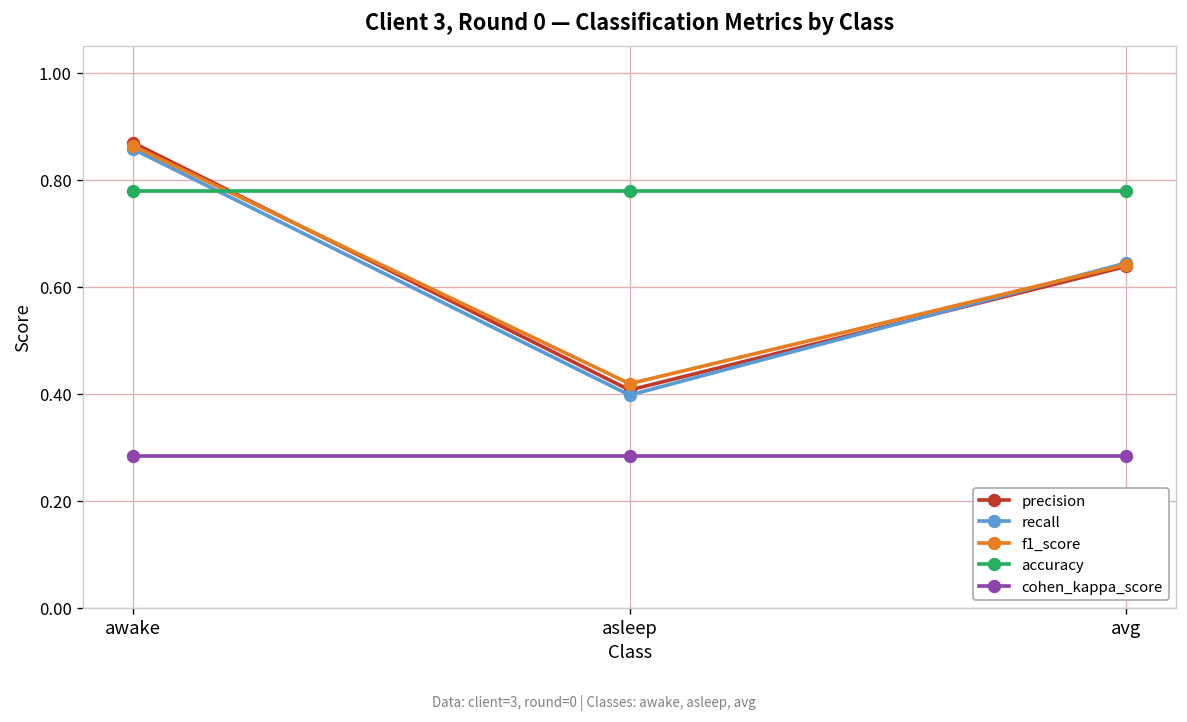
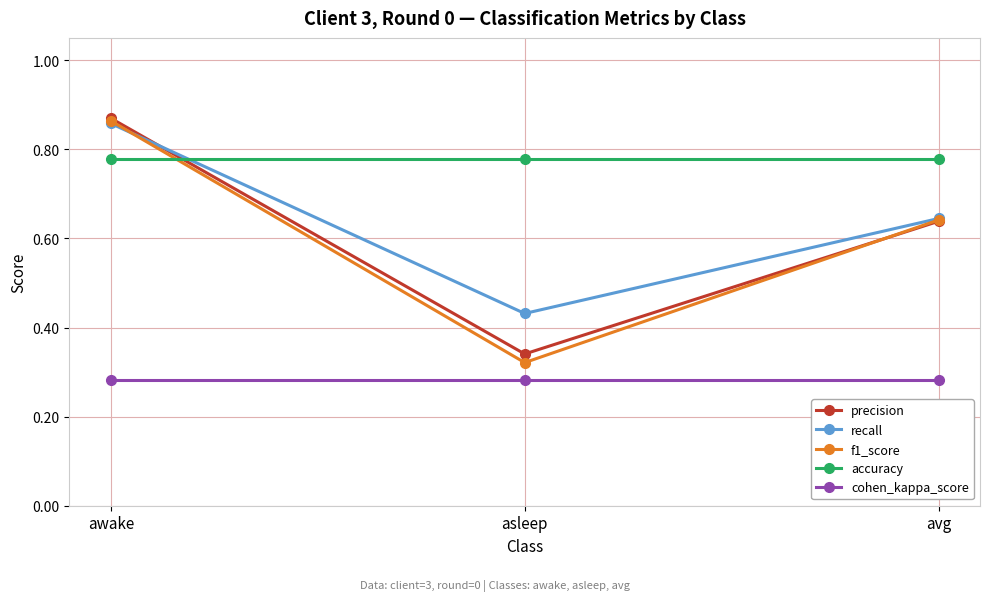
  {
    "precision": {
      "awake": 0.87,
-     "asleep": 0.41
+     "asleep": 0.34
    },
    "recall": {
      "awake": 0.86,
-     "asleep": 0.40
+     "asleep": 0.43
    },
    "f1_score": {
      "awake": 0.86,
-     "asleep": 0.42
+     "asleep": 0.32
    },
    "accuracy": {
      "awake": 0.78,
      "asleep": 0.78,
      "avg": 0.78
    },
    "cohen_kappa_score": {
      "awake": 0.28,
      "asleep": 0.28,
      "avg": 0.28
    }
  }
